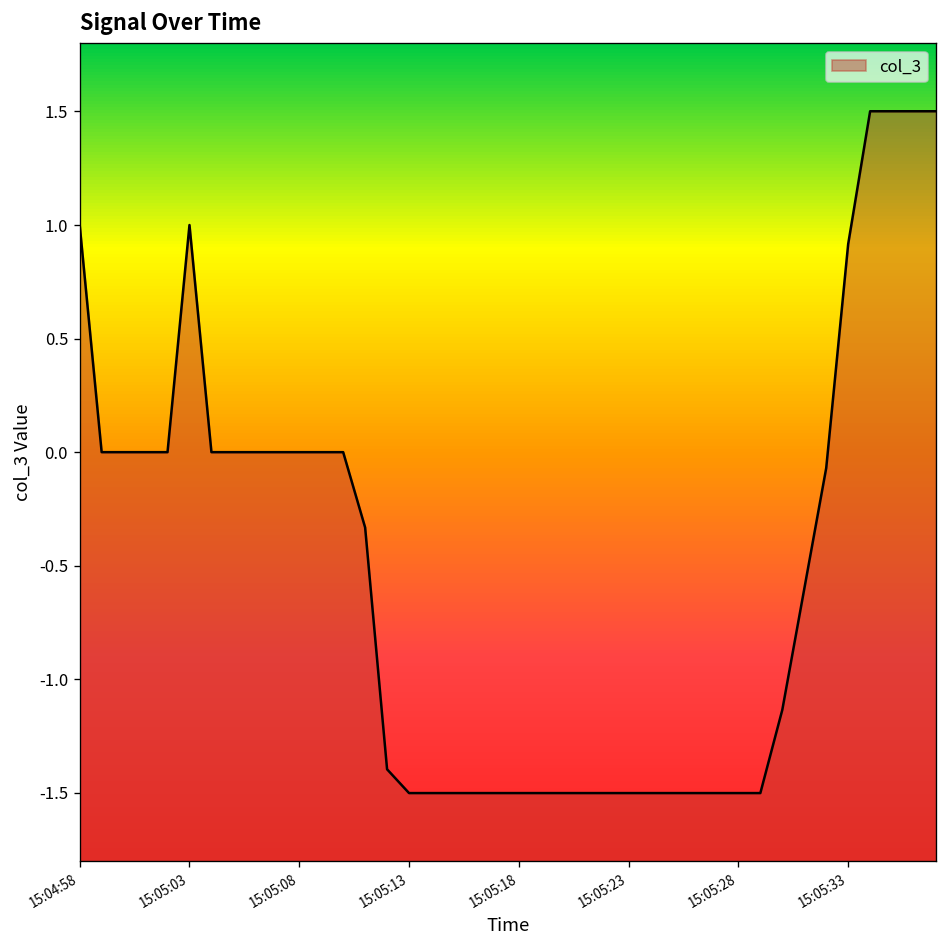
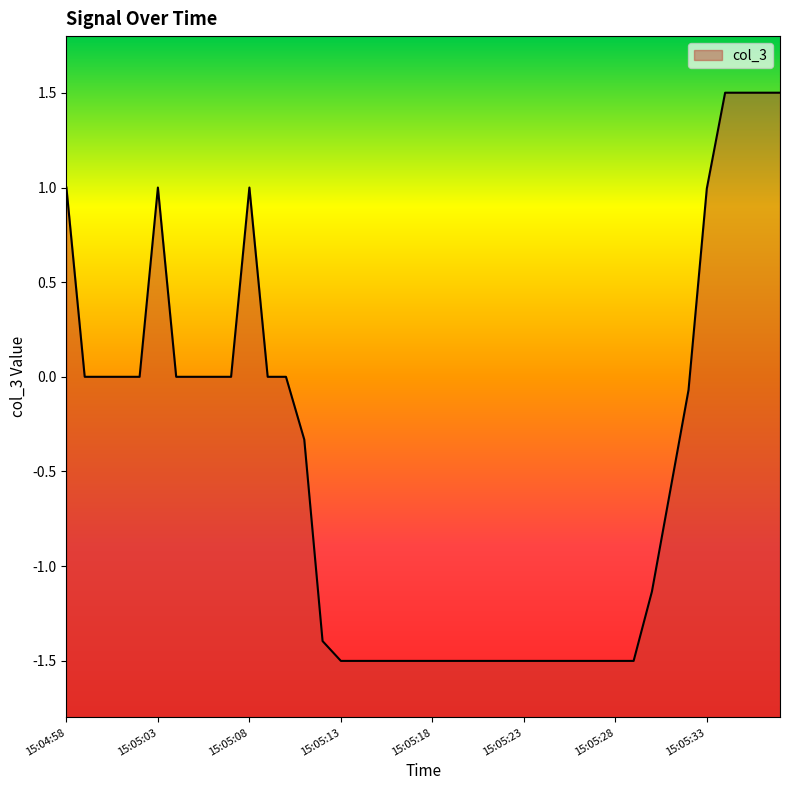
  {
    "15:04:58": 1.00,
    "15:05:03": 1.00,
-   "15:05:08": 0,
+   "15:05:08": 1,
    "15:05:13": -1.50,
    "15:05:18": -1.50,
    "15:05:23": -1.50,
    "15:05:28": -1.50,
-   "15:05:33": 0.92
+   "15:05:33": 0.99
  }
